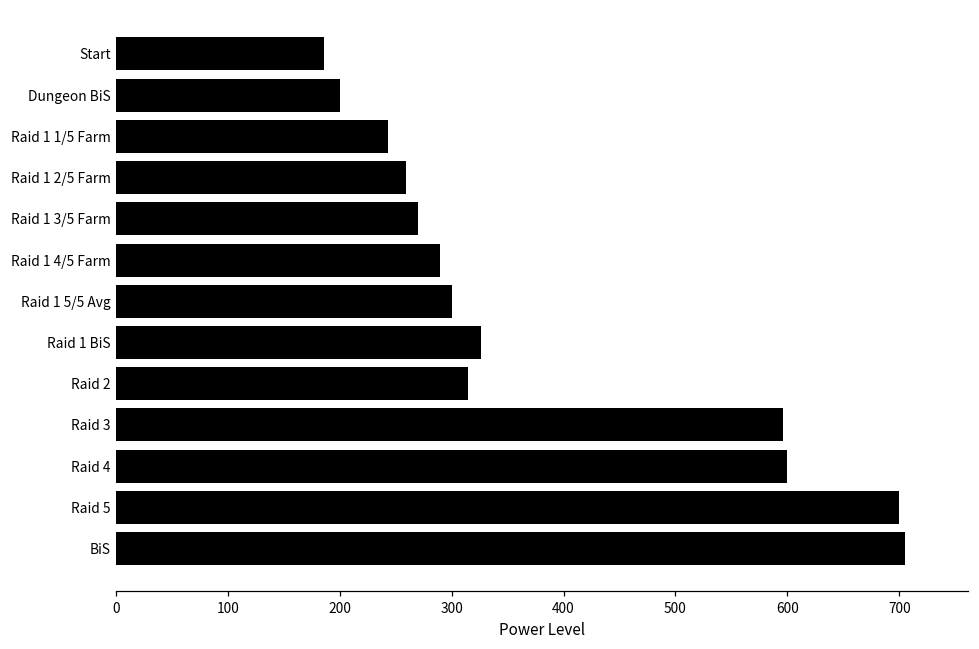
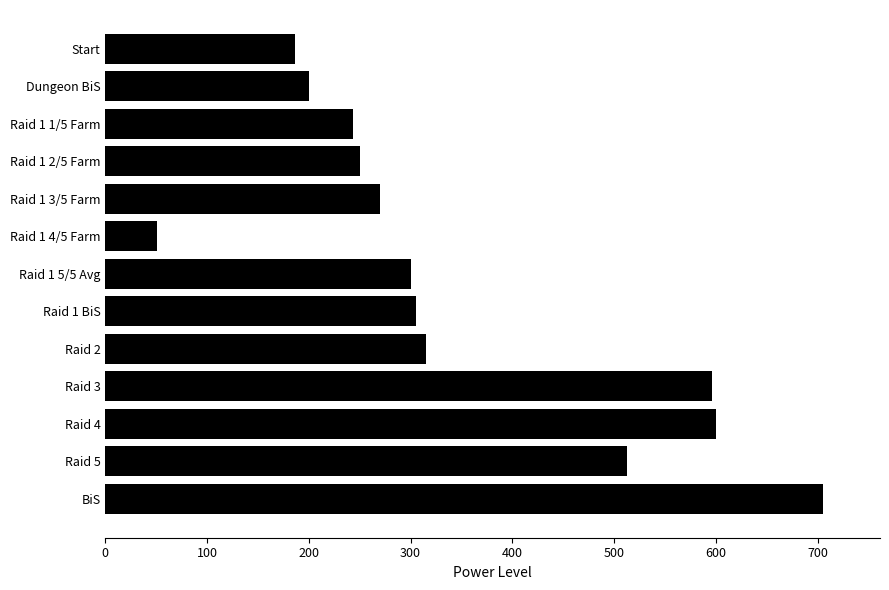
  {
    "Start": 186,
    "Dungeon BiS": 200,
    "Raid 1 1/5 Farm": 243,
-   "Raid 1 2/5 Farm": 259,
+   "Raid 1 2/5 Farm": 250,
    "Raid 1 3/5 Farm": 270,
-   "Raid 1 4/5 Farm": 290,
+   "Raid 1 4/5 Farm": 51,
    "Raid 1 5/5 Avg": 300,
-   "Raid 1 BiS": 326,
+   "Raid 1 BiS": 305,
    "Raid 2": 315,
    "Raid 3": 596,
    "Raid 4": 600,
-   "Raid 5": 700,
+   "Raid 5": 513,
    "BiS": 705
  }
